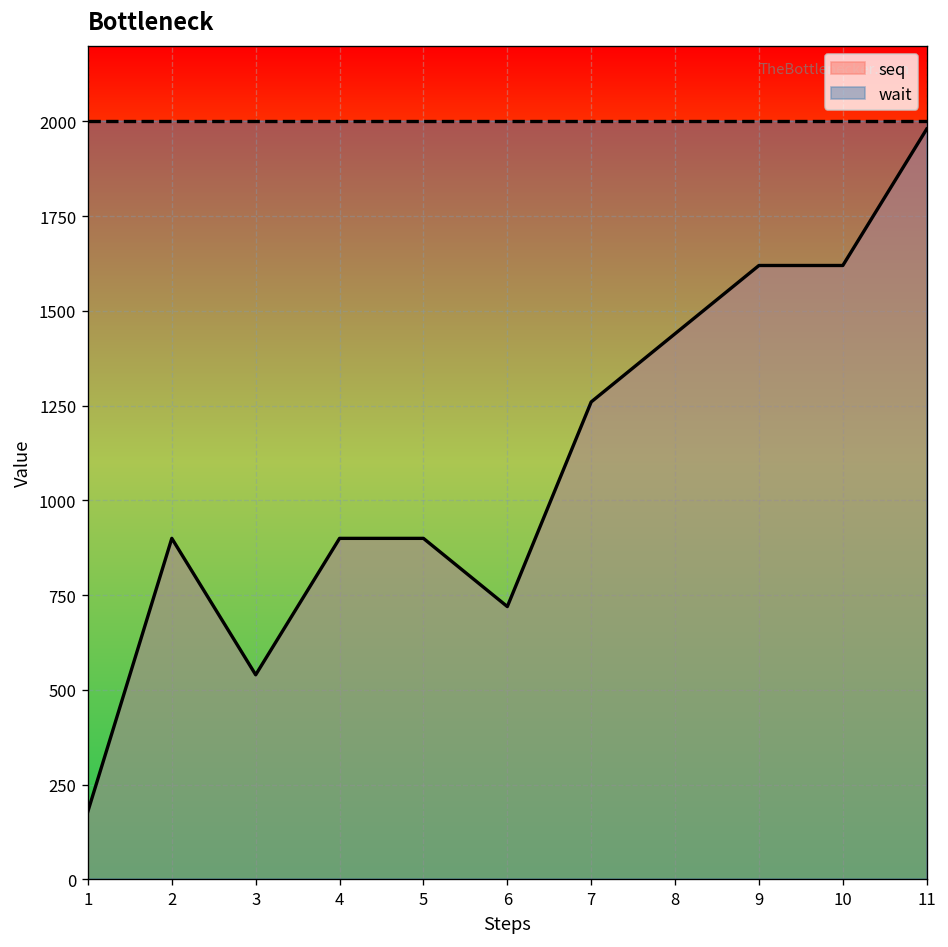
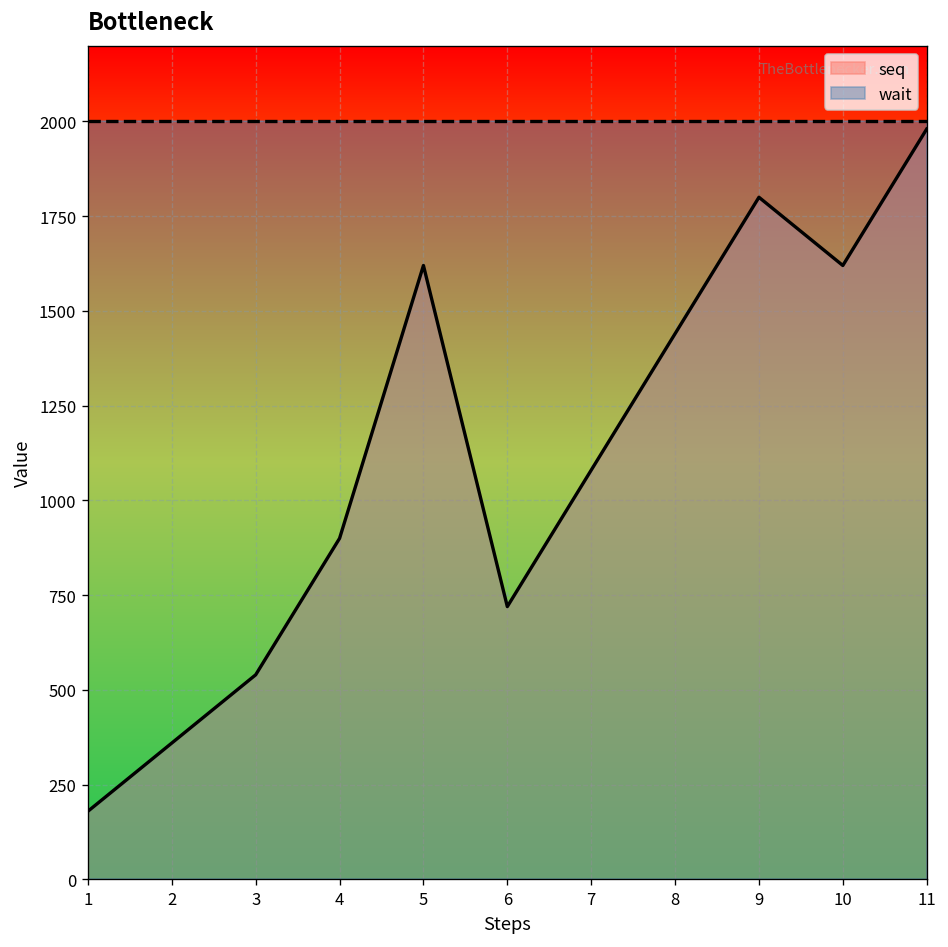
  {
    "seq": {
      "1": 180,
-     "2": 900,
+     "2": 360,
      "3": 540,
      "4": 900,
-     "5": 900,
+     "5": 1620,
      "6": 720,
-     "7": 1260,
+     "7": 1080,
      "8": 1440,
-     "9": 1620,
+     "9": 1800,
      "10": 1620,
      "11": 1980
    },
    "wait": {
      "1": 2000,
      "2": 2000,
      "3": 2000,
      "4": 2000,
      "5": 2000,
      "6": 2000,
      "7": 2000,
      "8": 2000,
      "9": 2000,
      "10": 2000,
      "11": 2000
    }
  }
